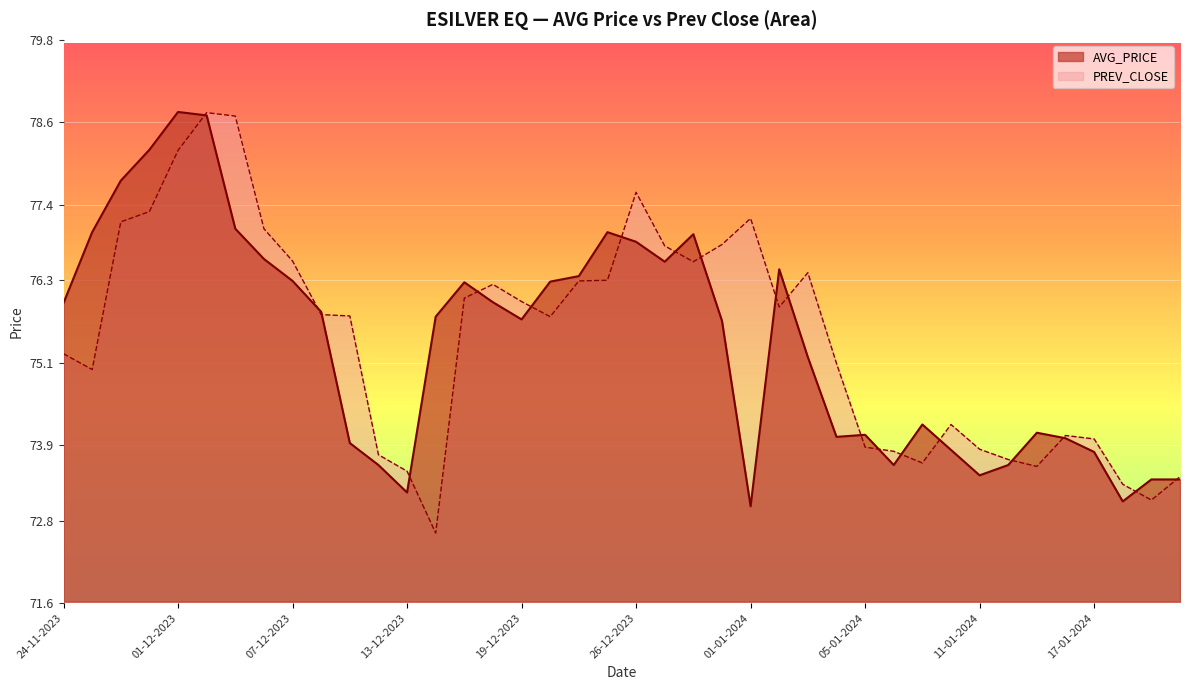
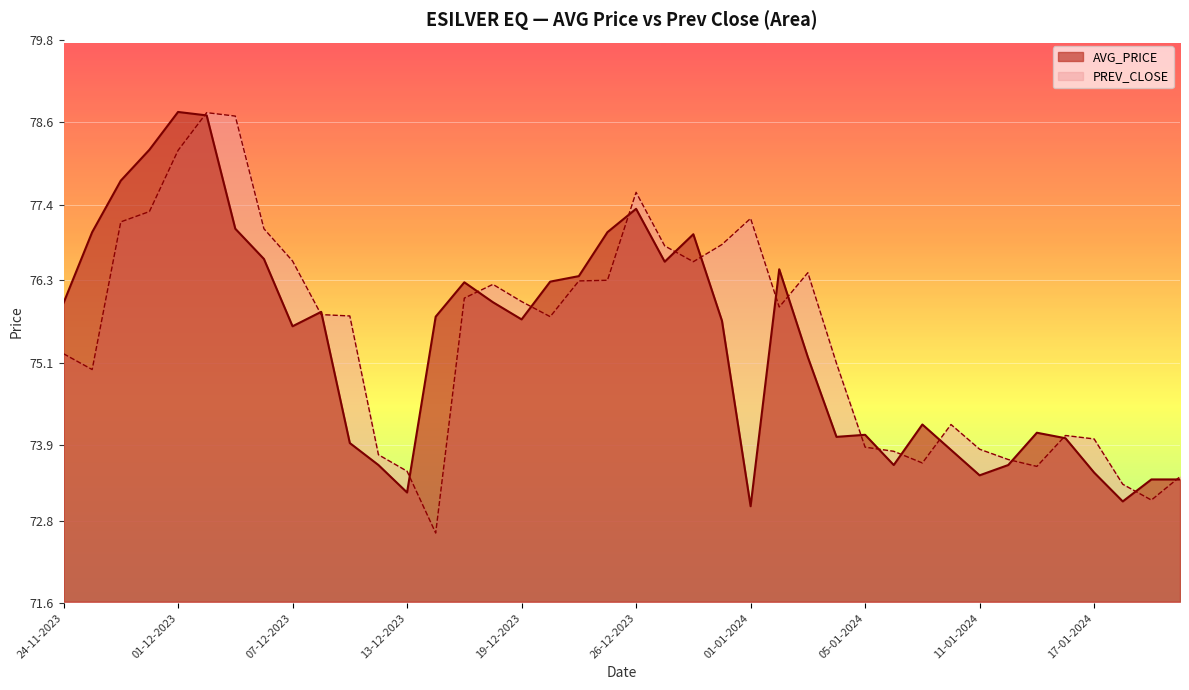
  {
    "AVG_PRICE": {
      "24-11-2023": 76.0,
      "01-12-2023": 78.8,
-     "07-12-2023": 76.3,
+     "07-12-2023": 75.6,
      "13-12-2023": 73.2,
      "19-12-2023": 75.7,
-     "26-12-2023": 76.9,
+     "26-12-2023": 77.3,
      "01-01-2024": 73.0,
      "05-01-2024": 74.1,
      "11-01-2024": 73.5,
-     "17-01-2024": 73.8
+     "17-01-2024": 73.5
    },
    "PREV_CLOSE": {
      "24-11-2023": 75.2,
      "01-12-2023": 78.2,
      "07-12-2023": 76.6,
      "13-12-2023": 73.5,
      "19-12-2023": 76.0,
      "26-12-2023": 77.6,
      "01-01-2024": 77.2,
      "05-01-2024": 73.9,
      "11-01-2024": 73.8,
      "17-01-2024": 74.0
    }
  }
